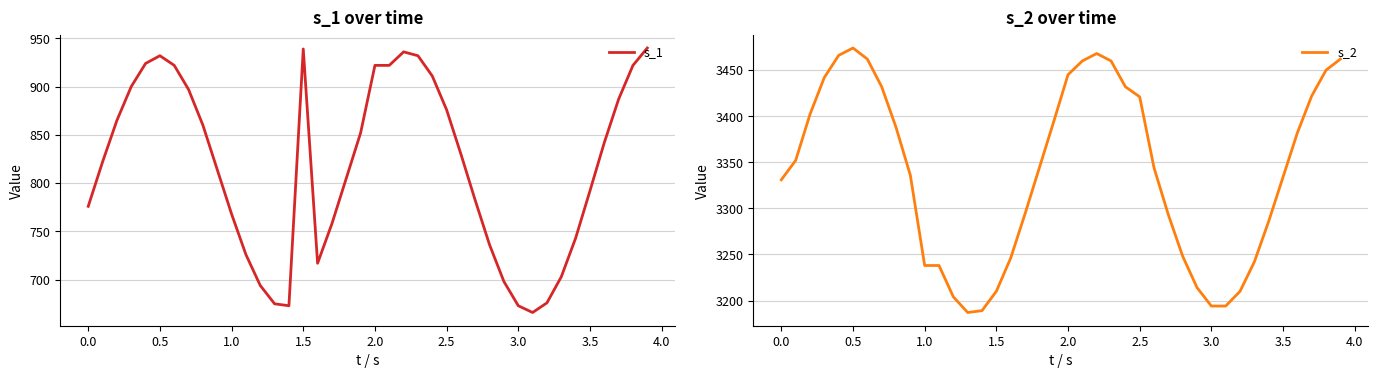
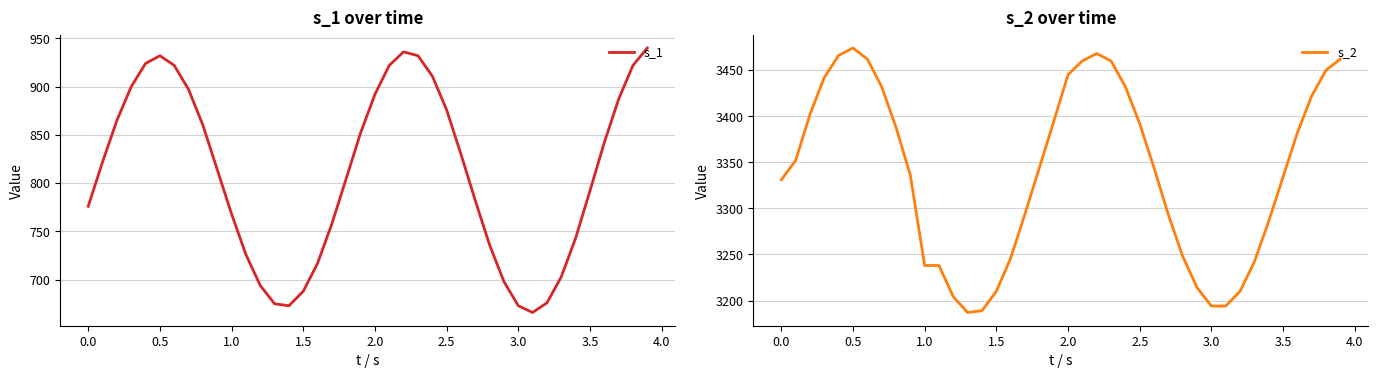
  {
    "s_1 over time": {
      "0.0": 780,
      "0.5": 930,
      "1.0": 770,
-     "1.5": 940,
-     "2.0": 920,
+     "1.5": 690,
+     "2.0": 890,
      "2.5": 880,
      "3.0": 670,
      "3.5": 790
    },
    "s_2 over time": {
      "0.0": 3330,
      "0.5": 3470,
      "1.0": 3240,
      "1.5": 3210,
      "2.0": 3450,
-     "2.5": 3420,
+     "2.5": 3390,
      "3.0": 3190,
      "3.5": 3330
    }
  }
